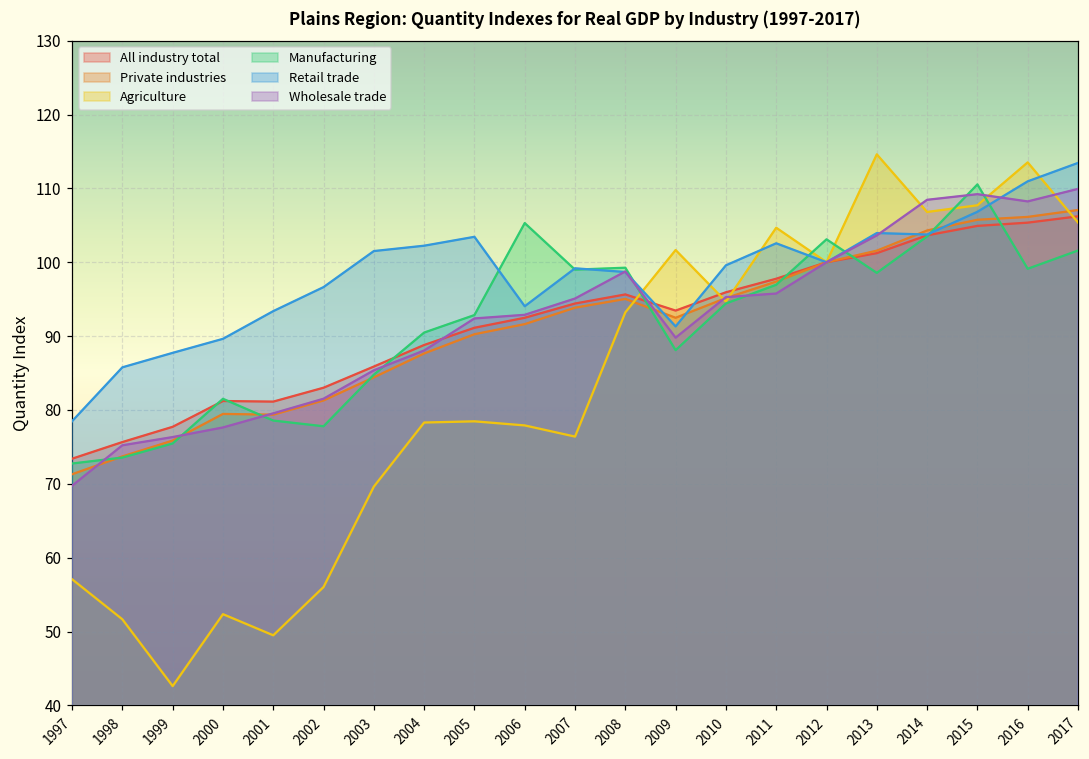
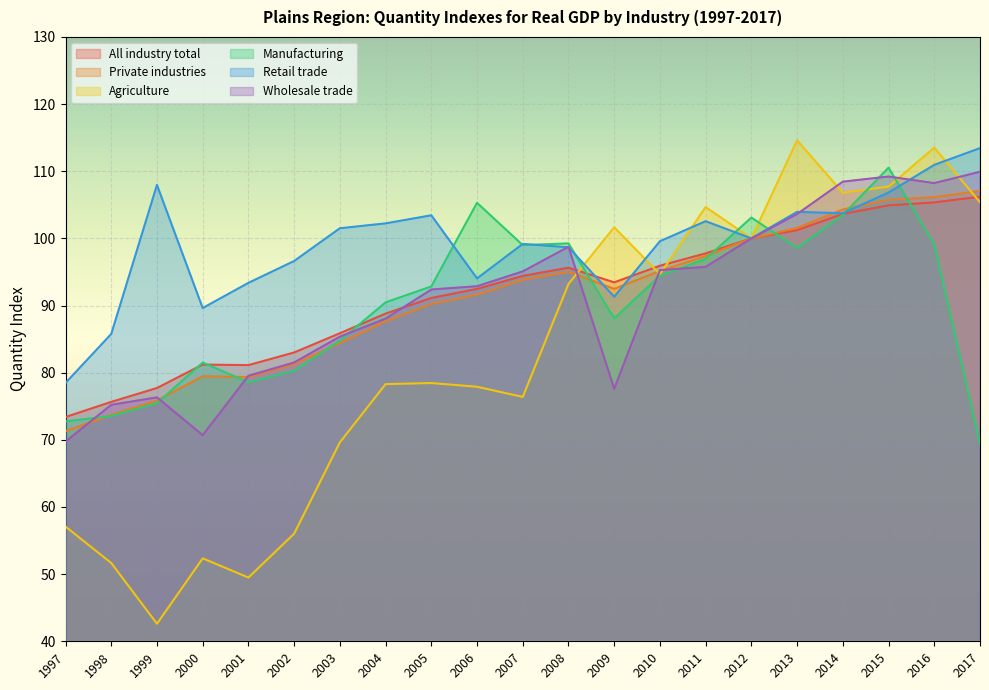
  {
    "Manufacturing": {
      "1997": 73,
      "1999": 75,
      "2001": 79,
-     "2002": 78,
+     "2002": 80,
      "2004": 90,
      "2005": 93,
      "2006": 105,
      "2008": 99,
      "2009": 88,
      "2011": 97,
      "2012": 103,
      "2013": 99,
      "2015": 111,
      "2016": 99,
-     "2017": 102
+     "2017": 69
    },
    "Retail trade": {
      "1997": 78,
      "1998": 86,
-     "1999": 88,
+     "1999": 108,
      "2000": 90,
      "2001": 93,
      "2002": 97,
      "2003": 102,
      "2004": 102,
      "2005": 103,
      "2006": 94,
      "2009": 91,
      "2010": 100,
      "2011": 103,
      "2015": 107,
      "2016": 111,
      "2017": 113
    },
    "Wholesale trade": {
      "1997": 70,
      "1998": 75,
      "1999": 76,
-     "2000": 78,
+     "2000": 71,
      "2003": 85,
      "2004": 88,
      "2005": 92,
      "2006": 93,
      "2007": 95,
-     "2009": 90,
+     "2009": 78,
      "2011": 96,
      "2014": 108,
      "2015": 109,
      "2016": 108,
      "2017": 110
    }
  }
